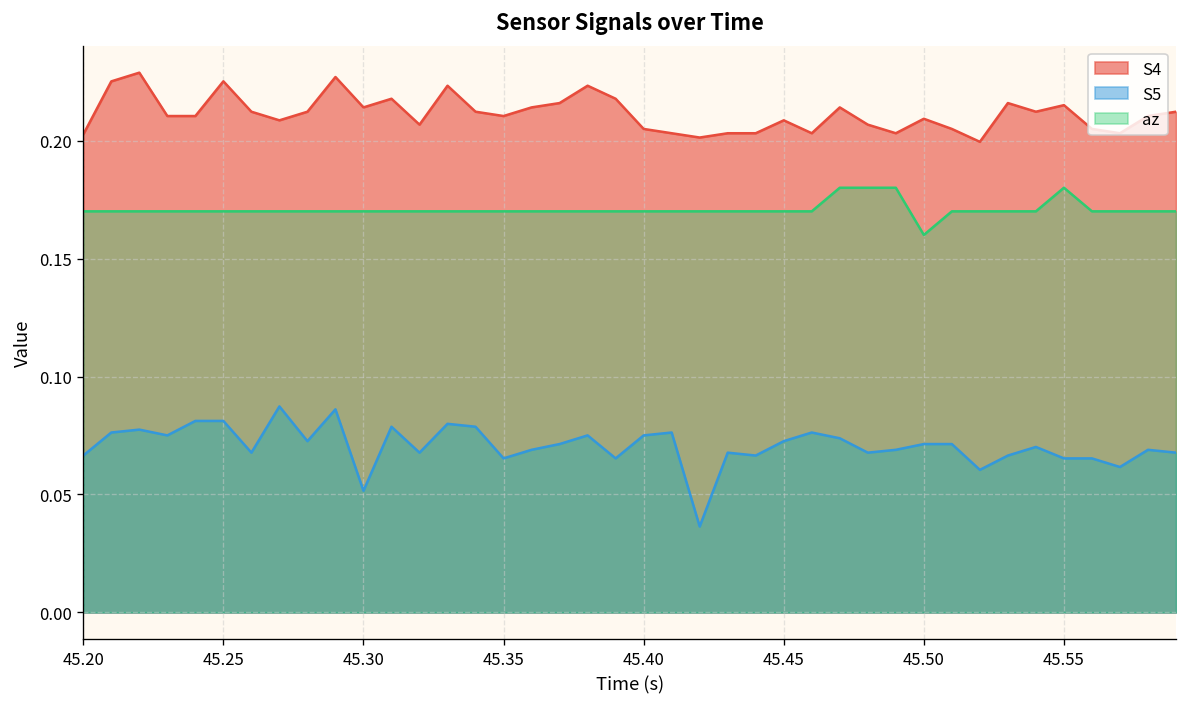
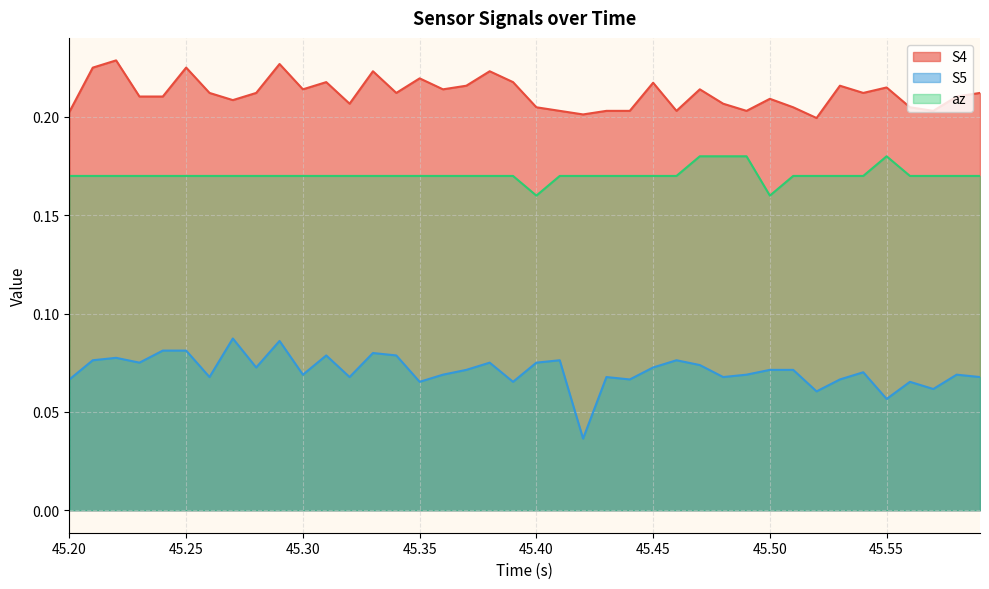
  {
    "S4": {
      "45.20": 0.203,
      "45.25": 0.225,
      "45.30": 0.214,
-     "45.35": 0.210,
+     "45.35": 0.220,
      "45.40": 0.205,
-     "45.45": 0.209,
+     "45.45": 0.217,
      "45.50": 0.209,
      "45.55": 0.215
    },
    "S5": {
      "45.20": 0.067,
      "45.25": 0.081,
-     "45.30": 0.052,
+     "45.30": 0.069,
      "45.35": 0.065,
      "45.40": 0.075,
      "45.45": 0.073,
      "45.50": 0.071,
-     "45.55": 0.065
+     "45.55": 0.057
    },
    "az": {
      "45.20": 0.17,
      "45.25": 0.17,
      "45.30": 0.17,
      "45.35": 0.17,
-     "45.40": 0.17,
+     "45.40": 0.16,
      "45.45": 0.17,
      "45.50": 0.16,
      "45.55": 0.18
    }
  }
